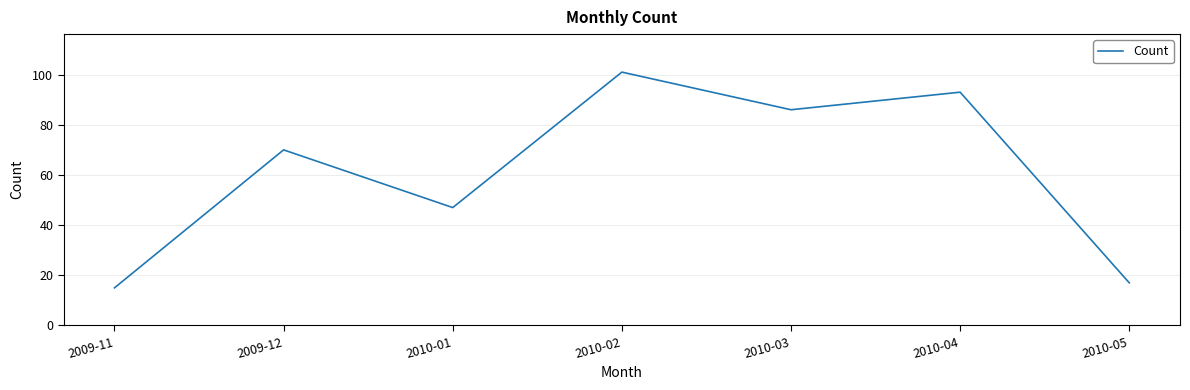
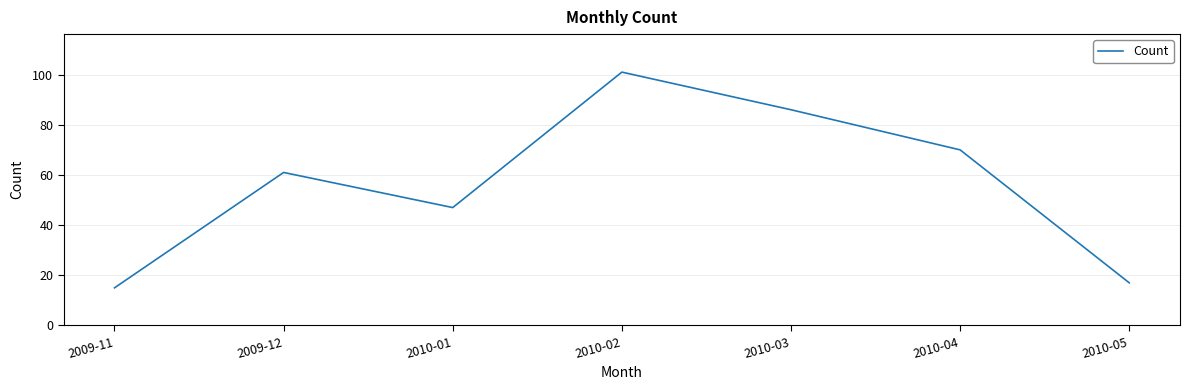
  {
    "2009-11": 15,
-   "2009-12": 70,
+   "2009-12": 61,
    "2010-01": 47,
    "2010-02": 101,
    "2010-03": 86,
-   "2010-04": 93,
+   "2010-04": 70,
    "2010-05": 17
  }
